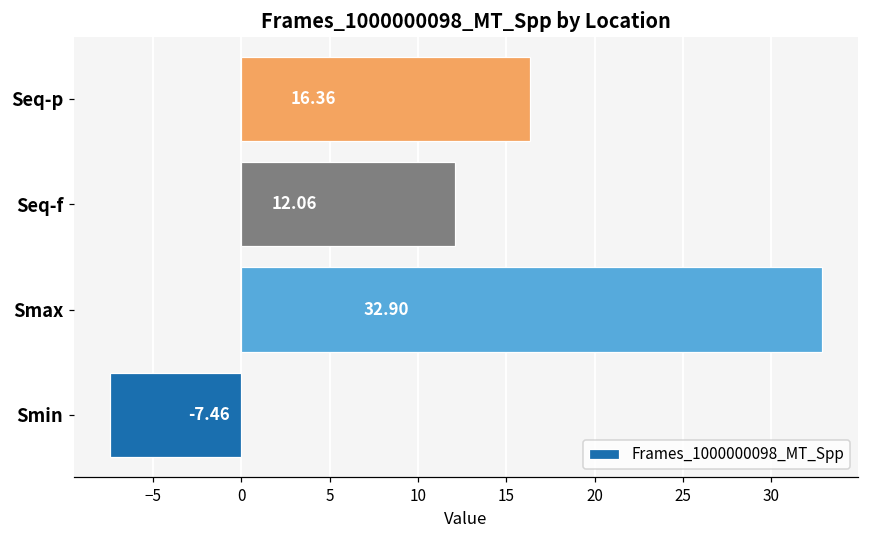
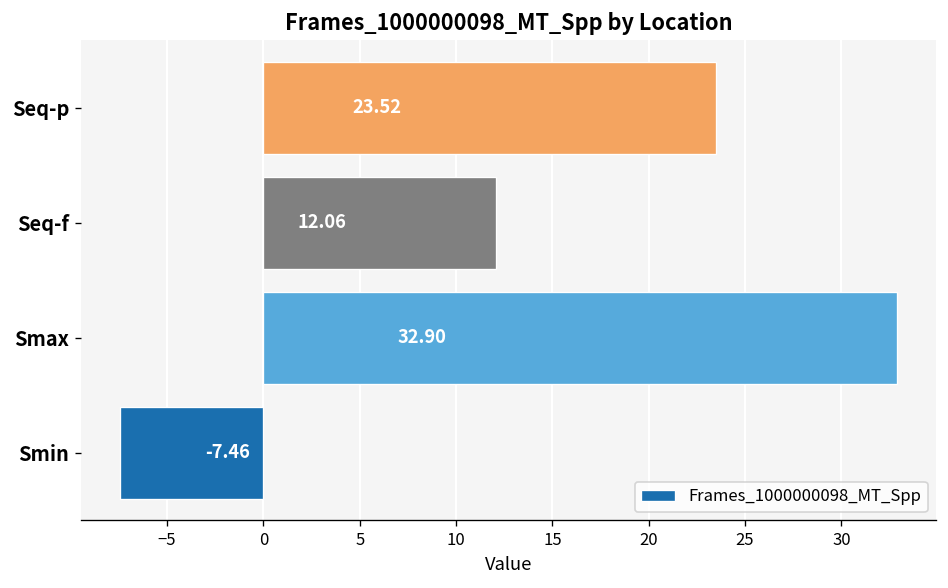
  {
-   "Seq-p": 16.36,
+   "Seq-p": 23.52,
    "Seq-f": 12.06,
    "Smax": 32.90,
    "Smin": -7.46
  }
